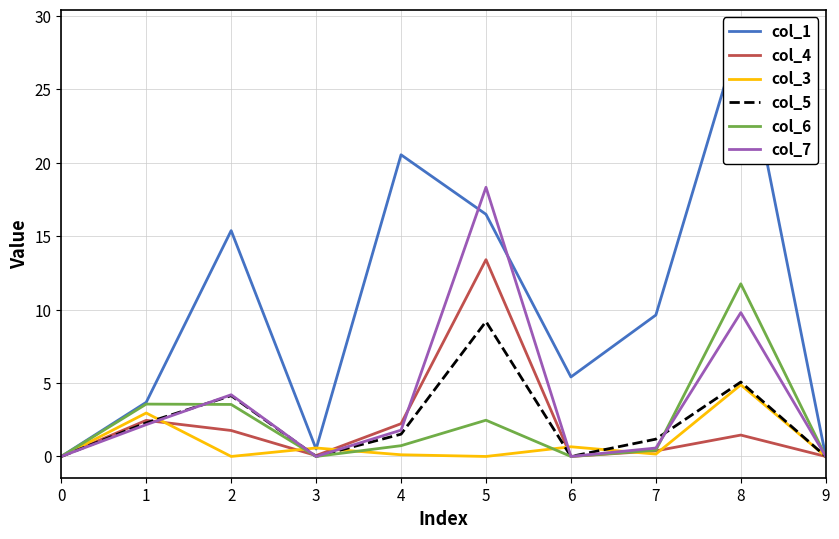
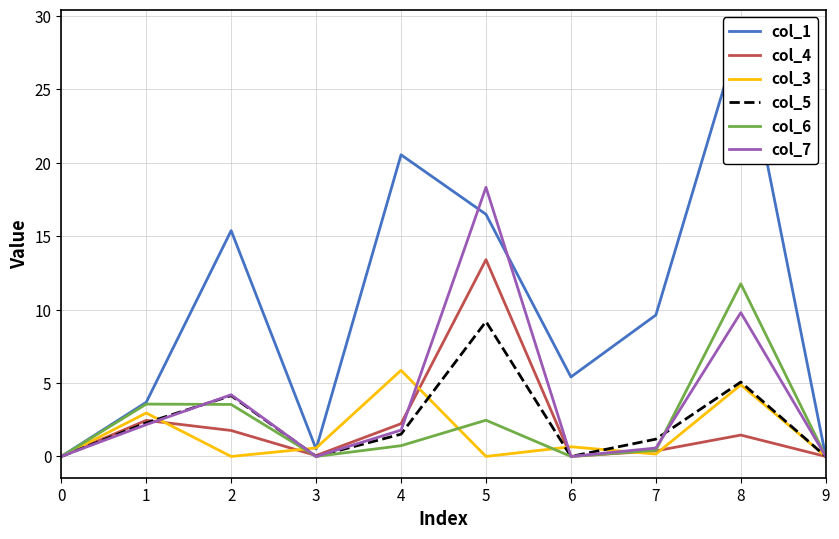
  {
    "col_1": {
      "2": 15.4,
      "4": 20.6,
      "5": 16.5,
      "6": 5.4,
      "7": 9.6
    },
    "col_4": {
      "2": 1.8,
      "4": 2.2,
      "5": 13.4,
      "8": 1.5
    },
    "col_3": {
      "1": 3.0,
      "2": 0.0,
-     "4": 0.1,
+     "4": 5.9,
      "5": 0.0,
      "6": 0.7,
      "7": 0.2,
      "8": 4.9
    },
    "col_5": {
      "4": 1.5,
      "5": 9.2,
      "7": 1.2,
      "8": 5.1
    },
    "col_6": {
      "2": 3.5,
      "4": 0.7,
      "5": 2.5,
      "8": 11.8
    },
    "col_7": {
      "4": 1.8,
      "5": 18.3,
      "8": 9.8
    }
  }
